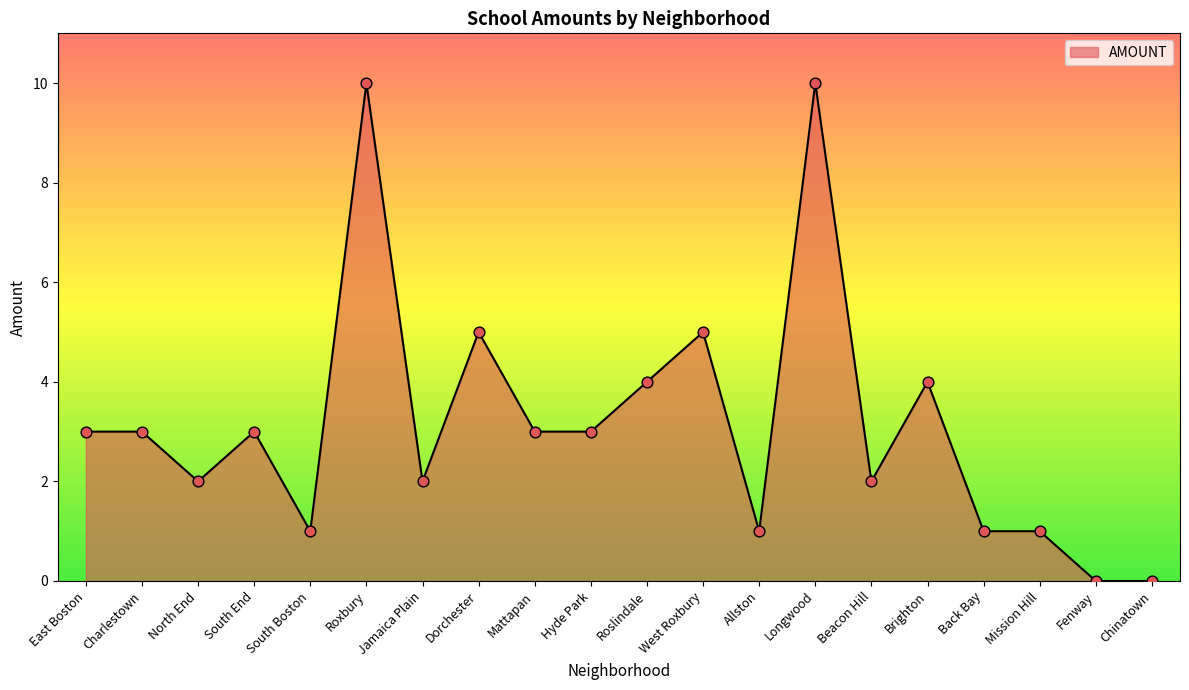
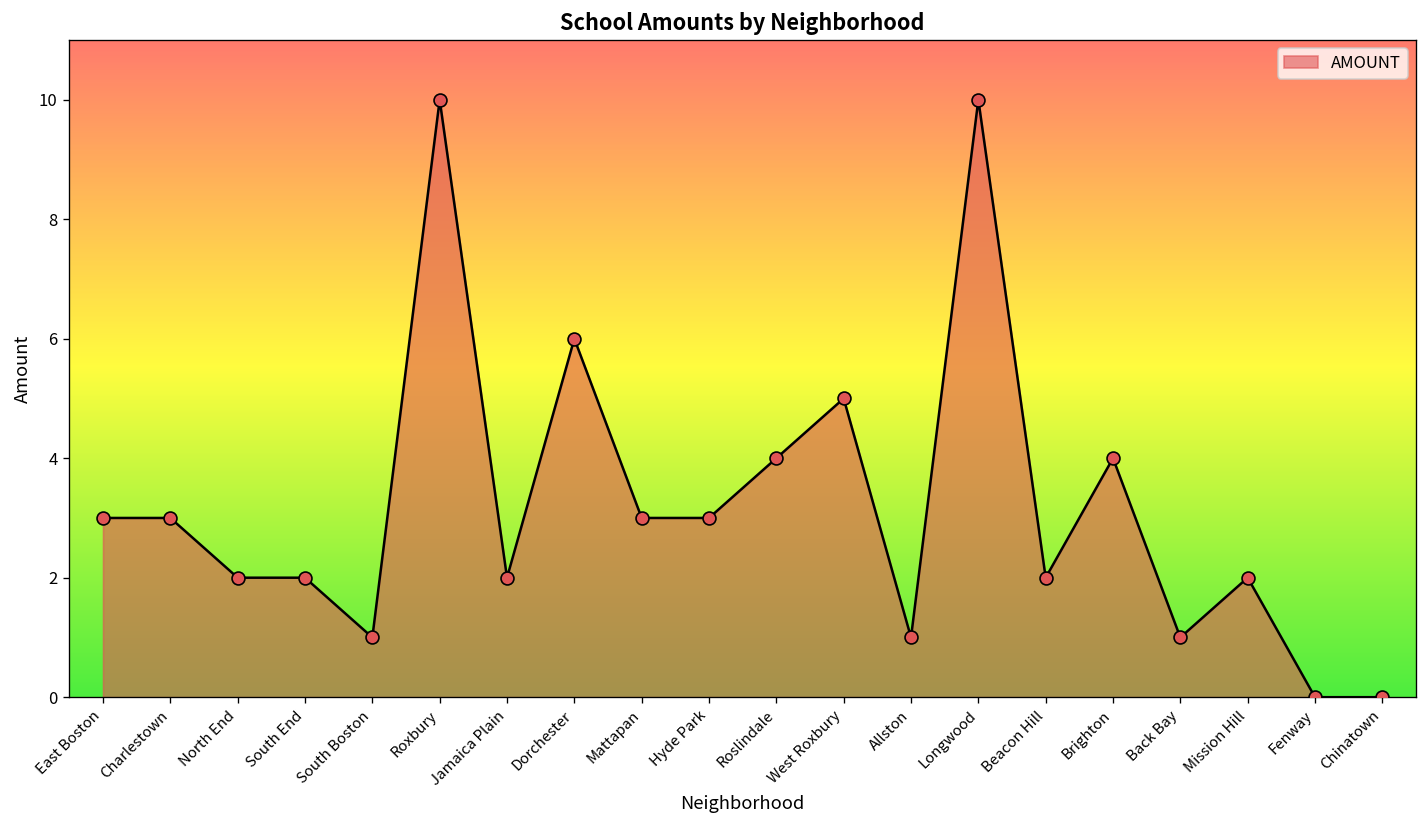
  {
    "East Boston": 3,
    "Charlestown": 3,
    "North End": 2,
-   "South End": 3,
+   "South End": 2,
    "South Boston": 1,
    "Roxbury": 10,
    "Jamaica Plain": 2,
-   "Dorchester": 5,
+   "Dorchester": 6,
    "Mattapan": 3,
    "Hyde Park": 3,
    "Roslindale": 4,
    "West Roxbury": 5,
    "Allston": 1,
    "Longwood": 10,
    "Beacon Hill": 2,
    "Brighton": 4,
    "Back Bay": 1,
-   "Mission Hill": 1,
+   "Mission Hill": 2,
    "Fenway": 0,
    "Chinatown": 0
  }
